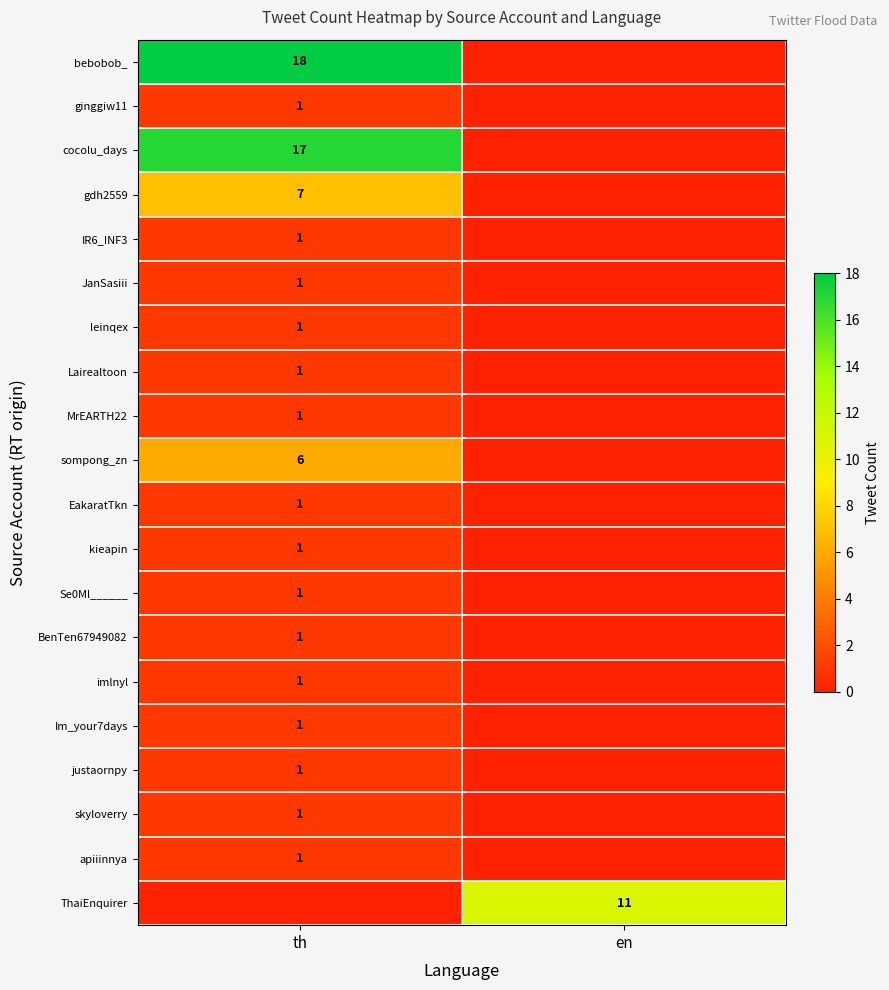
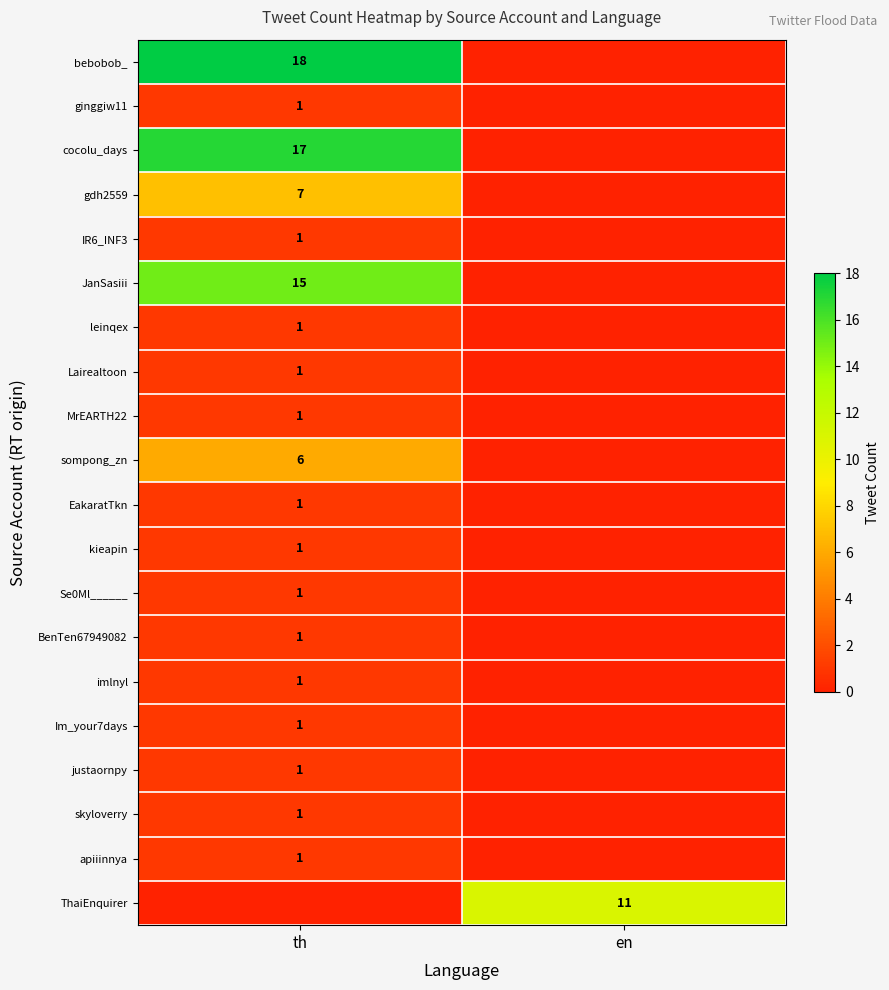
  {
    "bebobob_": {
      "th": 18
    },
    "ginggiw11": {
      "th": 1
    },
    "cocolu_days": {
      "th": 17
    },
    "gdh2559": {
      "th": 7
    },
    "IR6_INF3": {
      "th": 1
    },
    "JanSasiii": {
-     "th": 1
+     "th": 15
    },
    "leinqex": {
      "th": 1
    },
    "Lairealtoon": {
      "th": 1
    },
    "MrEARTH22": {
      "th": 1
    },
    "sompong_zn": {
      "th": 6
    },
    "EakaratTkn": {
      "th": 1
    },
    "kieapin": {
      "th": 1
    },
    "Se0Ml______": {
      "th": 1
    },
    "BenTen67949082": {
      "th": 1
    },
    "imlnyl": {
      "th": 1
    },
    "Im_your7days": {
      "th": 1
    },
    "justaornpy": {
      "th": 1
    },
    "skyloverry": {
      "th": 1
    },
    "apiiinnya": {
      "th": 1
    },
    "ThaiEnquirer": {
      "en": 11
    }
  }
